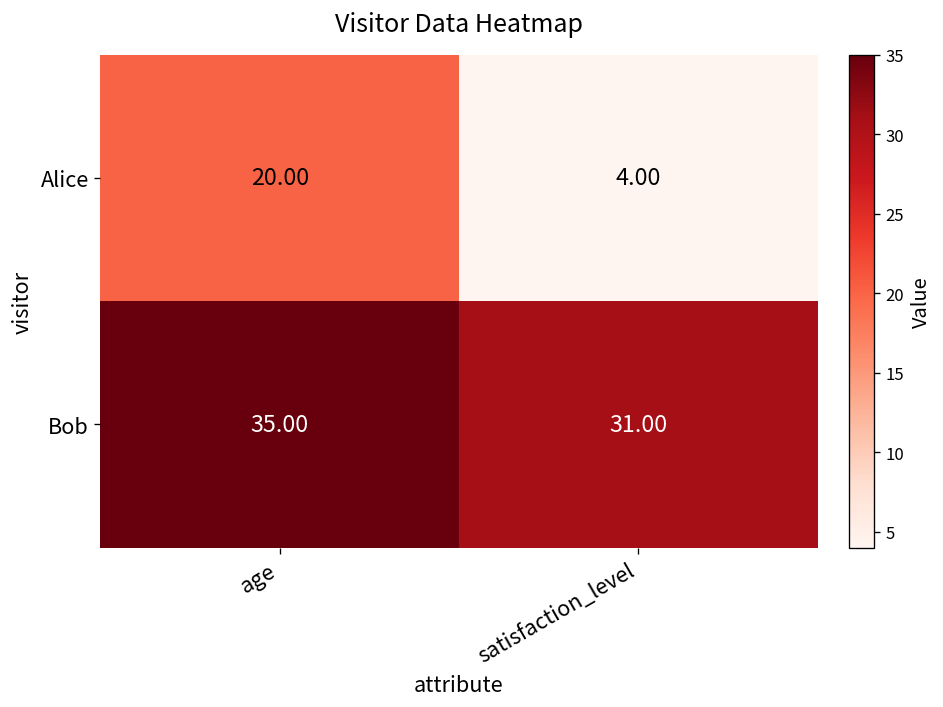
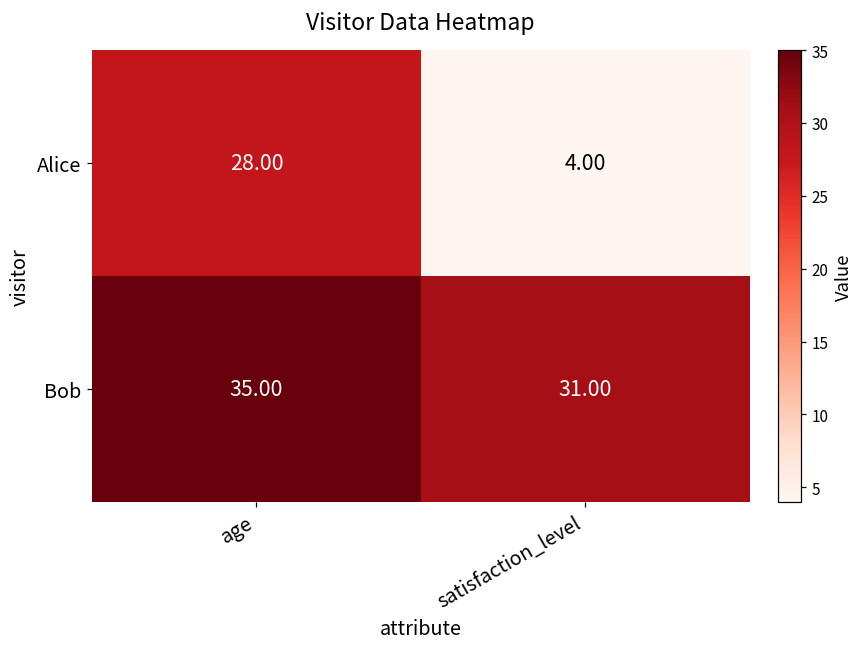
  {
    "Alice": {
-     "age": 20.00,
+     "age": 28.00,
      "satisfaction_level": 4.00
    },
    "Bob": {
      "age": 35.00,
      "satisfaction_level": 31.00
    }
  }
